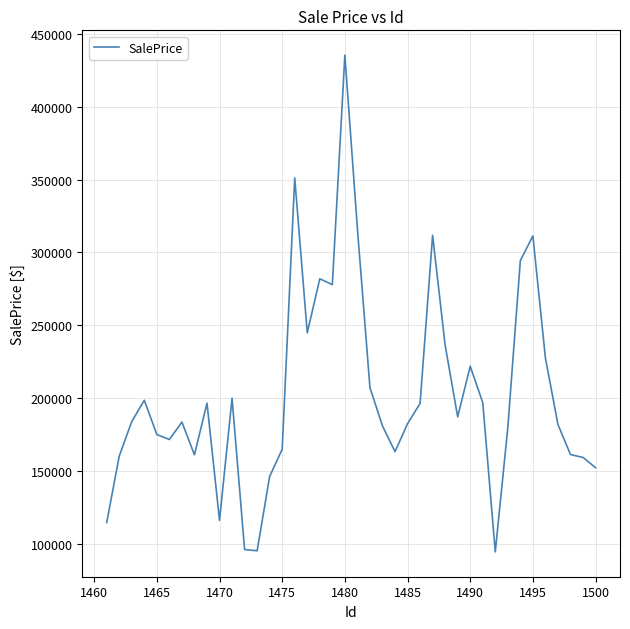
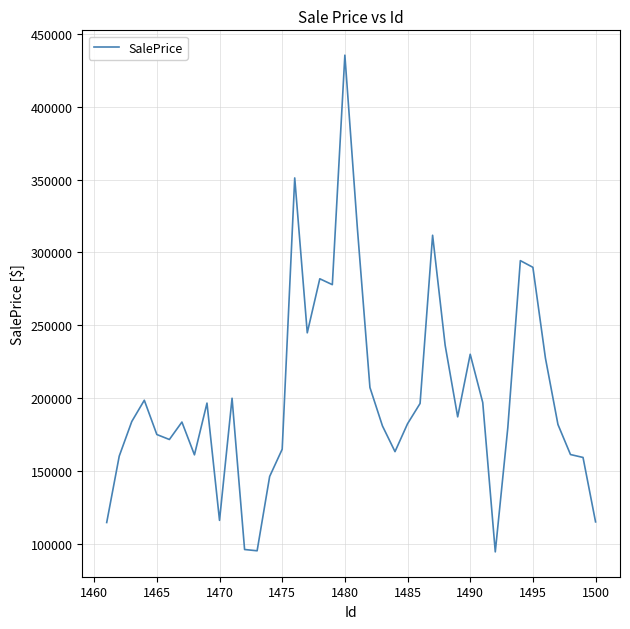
  {
    "1465": 175000,
    "1470": 116000,
    "1475": 165000,
    "1480": 435000,
    "1485": 183000,
-   "1490": 222000,
-   "1495": 311000,
-   "1500": 152000
+   "1490": 230000,
+   "1495": 290000,
+   "1500": 115000
  }
